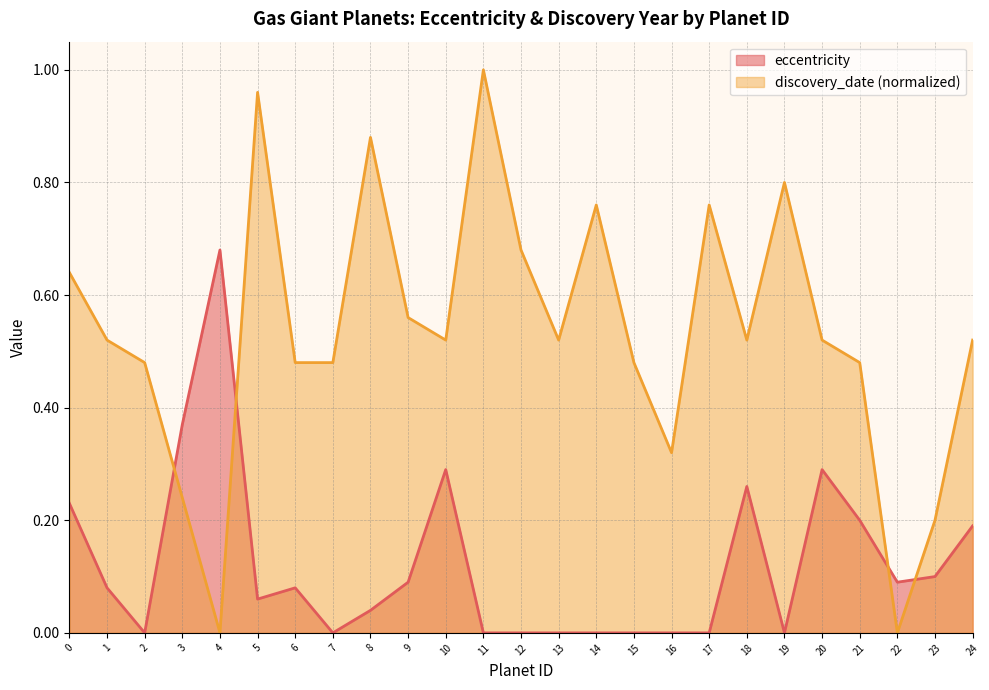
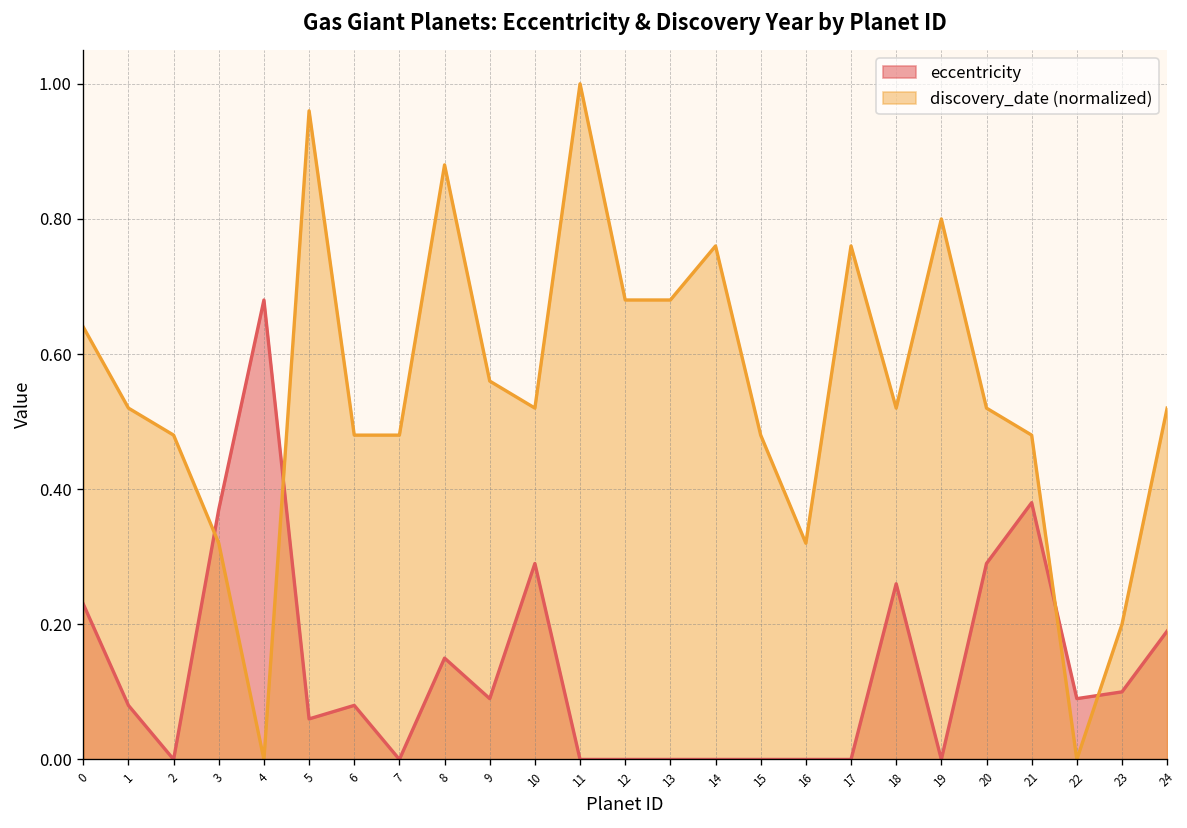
  {
    "eccentricity": {
      "0": 0.23,
      "1": 0.08,
      "2": 0.00,
      "3": 0.37,
      "4": 0.68,
      "5": 0.06,
      "6": 0.08,
      "7": 0.00,
-     "8": 0.04,
+     "8": 0.15,
      "9": 0.09,
      "10": 0.29,
      "11": 0.00,
      "12": 0.00,
      "13": 0.00,
      "14": 0.00,
      "15": 0.00,
      "16": 0.00,
      "17": 0.00,
      "18": 0.26,
      "19": 0.00,
      "20": 0.29,
-     "21": 0.20,
+     "21": 0.38,
      "22": 0.09,
      "23": 0.10,
      "24": 0.19
    },
    "discovery_date (normalized)": {
      "0": 0.64,
      "1": 0.52,
      "2": 0.48,
-     "3": 0.24,
+     "3": 0.32,
      "4": 0.00,
      "5": 0.96,
      "6": 0.48,
      "7": 0.48,
      "8": 0.88,
      "9": 0.56,
      "10": 0.52,
      "11": 1.00,
      "12": 0.68,
-     "13": 0.52,
+     "13": 0.68,
      "14": 0.76,
      "15": 0.48,
      "16": 0.32,
      "17": 0.76,
      "18": 0.52,
      "19": 0.80,
      "20": 0.52,
      "21": 0.48,
      "22": 0.00,
      "23": 0.20,
      "24": 0.52
    }
  }
